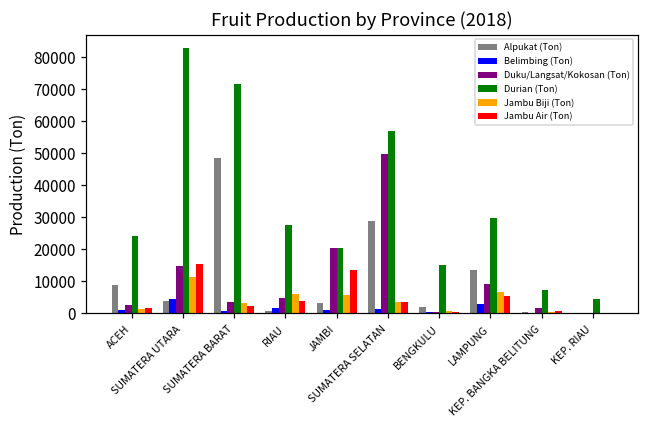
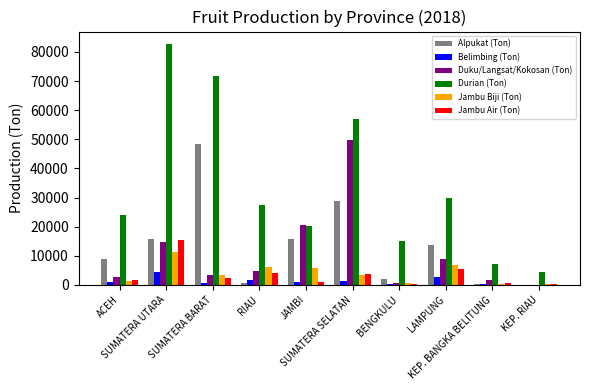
  {
    "Alpukat (Ton)": {
      "ACEH": 9000,
-     "SUMATERA UTARA": 4000,
+     "SUMATERA UTARA": 16000,
      "SUMATERA BARAT": 49000,
-     "JAMBI": 3000,
+     "JAMBI": 16000,
      "SUMATERA SELATAN": 29000,
      "BENGKULU": 2000,
      "LAMPUNG": 14000
    },
    "Belimbing (Ton)": {
      "ACEH": 1000,
      "SUMATERA UTARA": 4000,
      "RIAU": 2000,
      "JAMBI": 1000,
      "SUMATERA SELATAN": 1000,
      "LAMPUNG": 3000
    },
    "Duku/Langsat/Kokosan (Ton)": {
      "ACEH": 3000,
      "SUMATERA UTARA": 15000,
      "SUMATERA BARAT": 3000,
      "RIAU": 5000,
      "JAMBI": 21000,
      "SUMATERA SELATAN": 50000,
      "LAMPUNG": 9000,
      "KEP. BANGKA BELITUNG": 2000
    },
    "Durian (Ton)": {
      "ACEH": 24000,
      "SUMATERA UTARA": 83000,
      "SUMATERA BARAT": 72000,
      "RIAU": 27000,
      "JAMBI": 20000,
      "SUMATERA SELATAN": 57000,
      "BENGKULU": 15000,
      "LAMPUNG": 30000,
      "KEP. BANGKA BELITUNG": 7000,
      "KEP. RIAU": 5000
    },
    "Jambu Biji (Ton)": {
      "ACEH": 1000,
      "SUMATERA UTARA": 11000,
      "SUMATERA BARAT": 3000,
      "RIAU": 6000,
      "JAMBI": 6000,
      "SUMATERA SELATAN": 4000,
      "LAMPUNG": 7000
    },
    "Jambu Air (Ton)": {
      "ACEH": 2000,
      "SUMATERA UTARA": 15000,
      "SUMATERA BARAT": 2000,
      "RIAU": 4000,
-     "JAMBI": 13000,
+     "JAMBI": 1000,
      "SUMATERA SELATAN": 4000,
      "LAMPUNG": 5000
    }
  }
